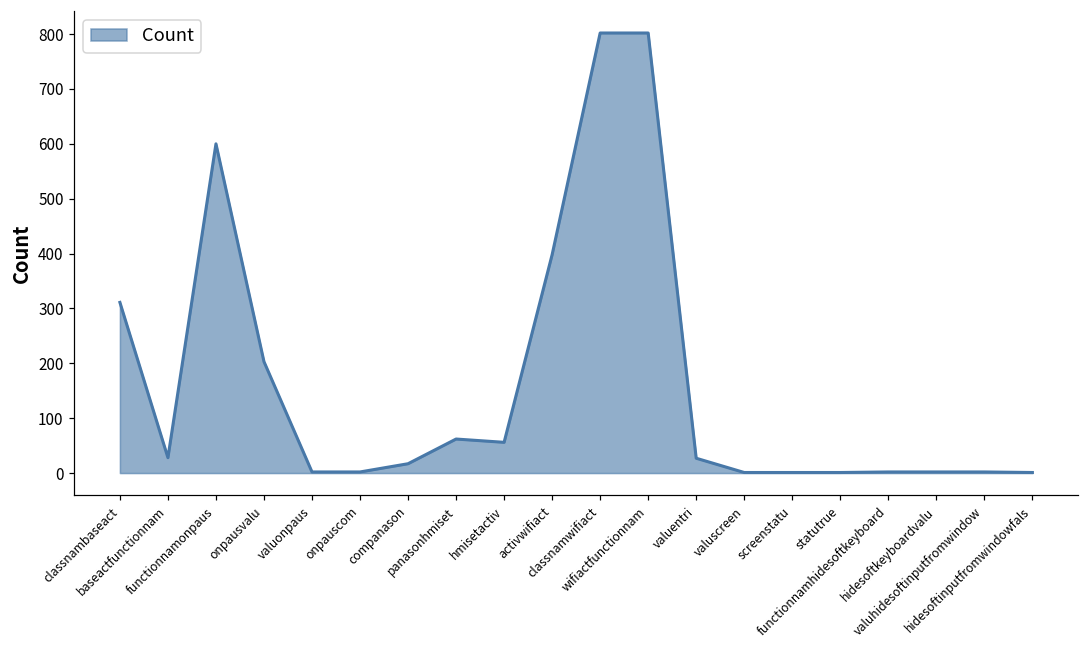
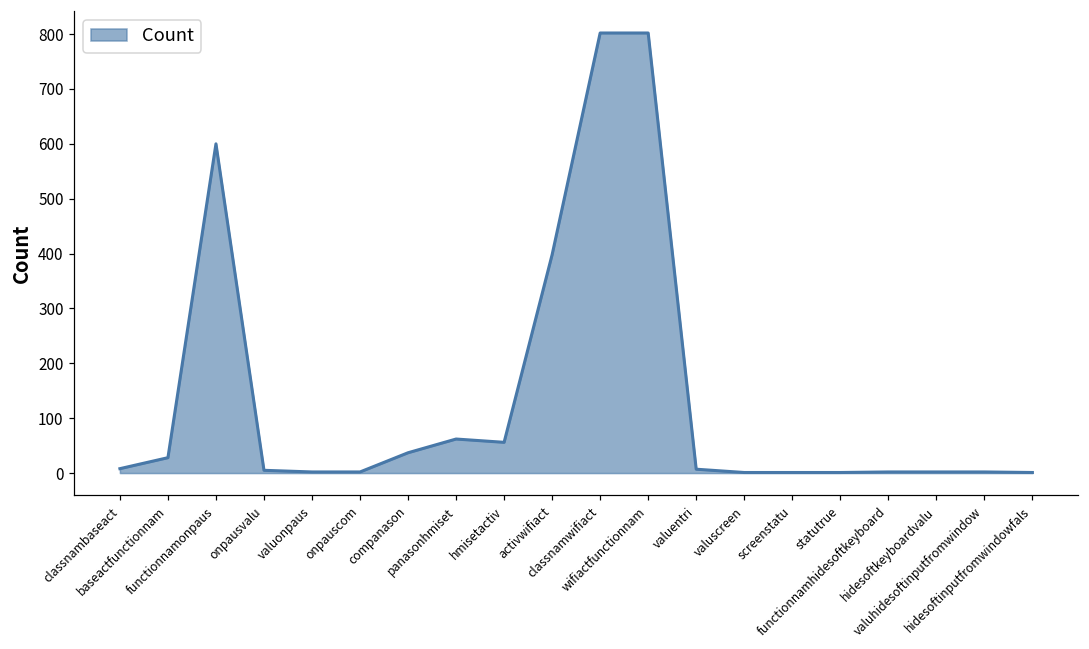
  {
-   "classnambaseact": 310,
+   "classnambaseact": 10,
    "baseactfunctionnam": 30,
    "functionnamonpaus": 600,
-   "onpausvalu": 200,
+   "onpausvalu": 10,
    "valuonpaus": 0,
    "onpauscom": 0,
-   "companason": 20,
+   "companason": 40,
    "panasonhmiset": 60,
    "hmisetactiv": 60,
    "activwifiact": 400,
    "classnamwifiact": 800,
    "wifiactfunctionnam": 800,
-   "valuentri": 30,
+   "valuentri": 10,
    "valuscreen": 0,
    "screenstatu": 0,
    "statutrue": 0,
    "functionnamhidesoftkeyboard": 0,
    "hidesoftkeyboardvalu": 0,
    "valuhidesoftinputfromwindow": 0,
    "hidesoftinputfromwindowfals": 0
  }
